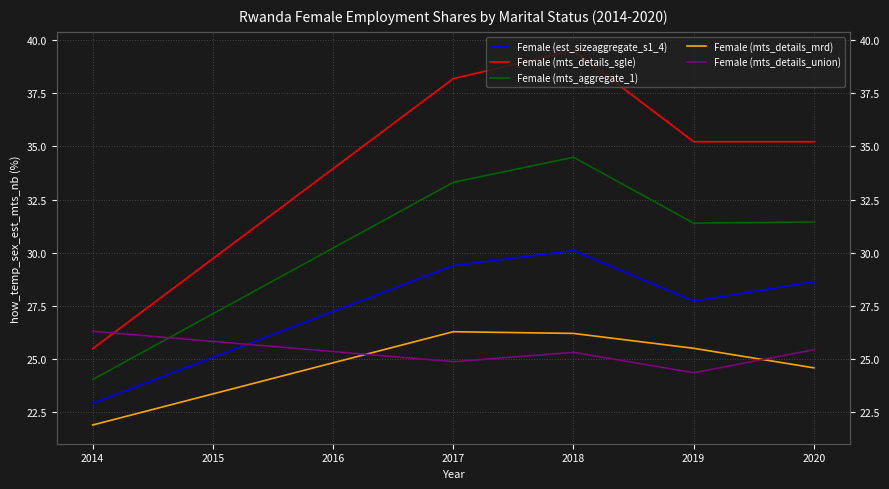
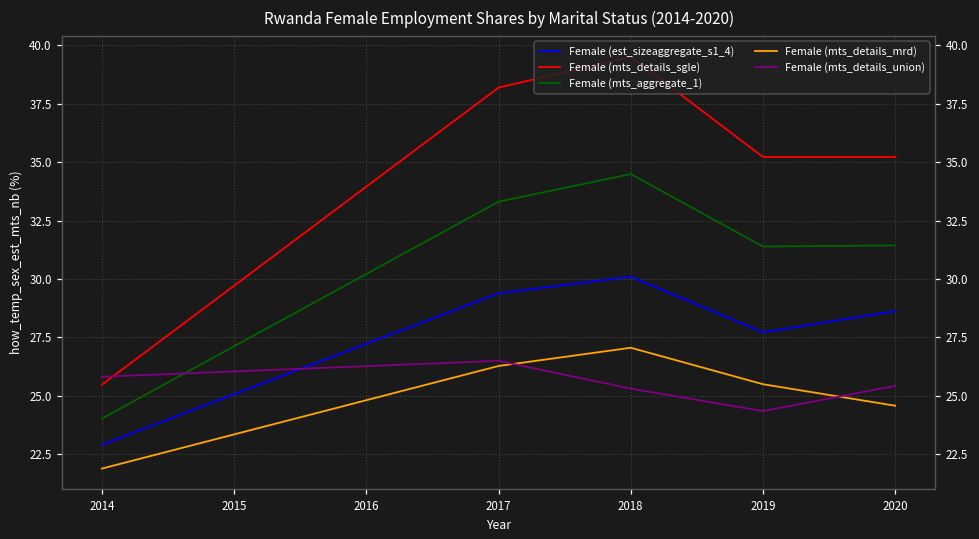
  {
    "Female (est_sizeaggregate_s1_4)": {
      "2014": 22.9,
      "2017": 29.4,
      "2018": 30.1,
      "2019": 27.7,
      "2020": 28.6
    },
    "Female (mts_details_sgle)": {
      "2014": 25.5,
      "2017": 38.2,
      "2019": 35.2,
      "2020": 35.2
    },
    "Female (mts_aggregate_1)": {
      "2014": 24.0,
      "2017": 33.3,
      "2018": 34.5,
      "2019": 31.4,
      "2020": 31.4
    },
    "Female (mts_details_mrd)": {
      "2014": 21.9,
      "2017": 26.3,
-     "2018": 26.2,
+     "2018": 27.1,
      "2019": 25.5,
      "2020": 24.6
    },
    "Female (mts_details_union)": {
-     "2014": 26.3,
-     "2017": 24.9,
+     "2014": 25.8,
+     "2017": 26.5,
      "2018": 25.3,
      "2019": 24.4,
      "2020": 25.4
    }
  }
